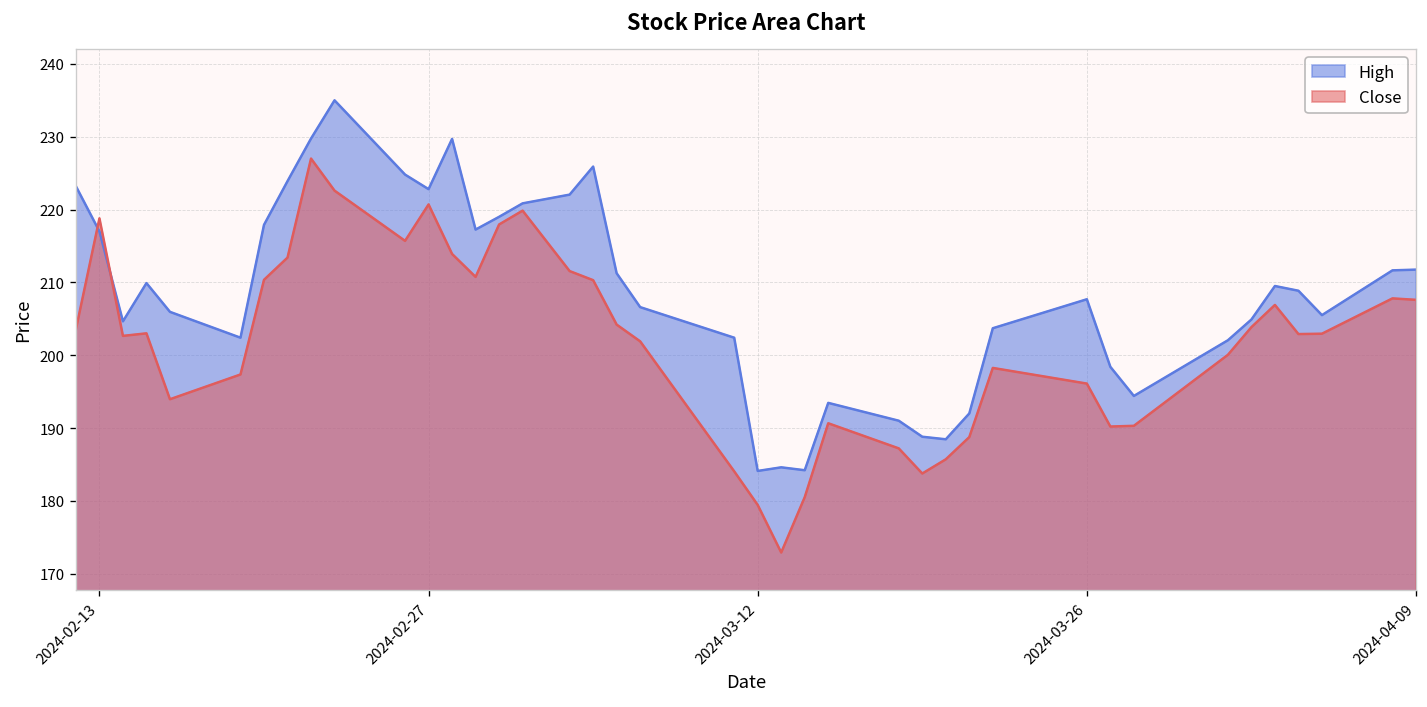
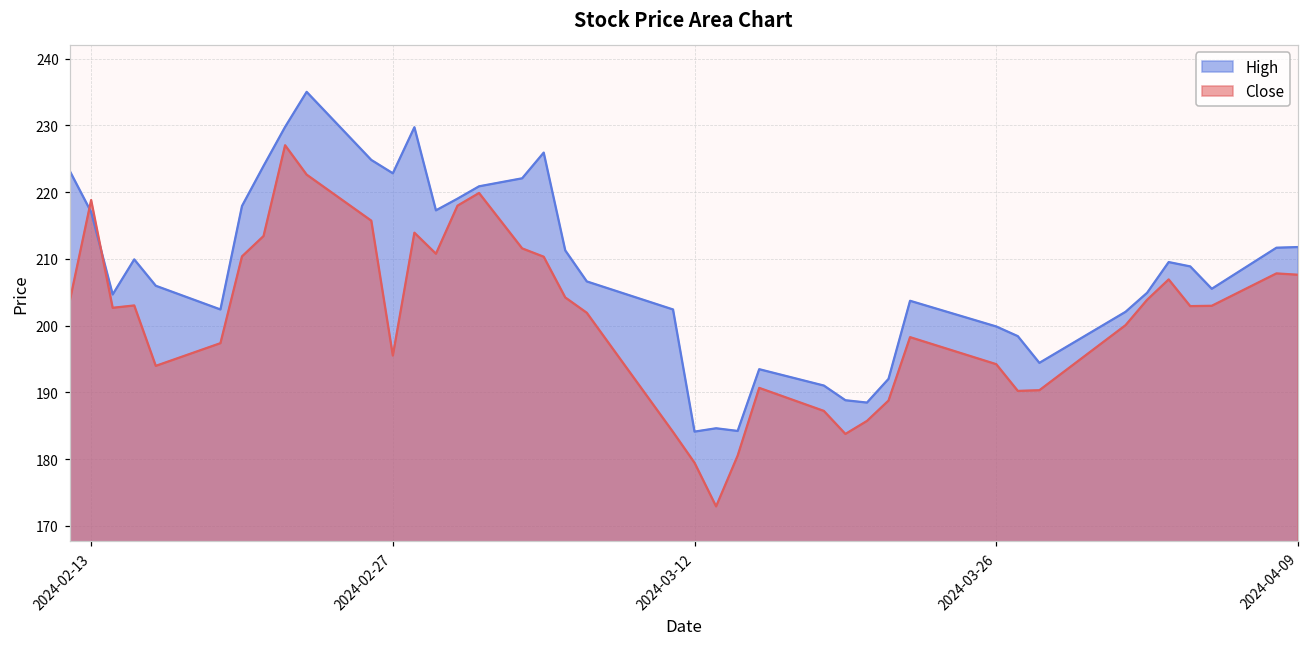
  {
    "High": {
      "2024-02-13": 217,
      "2024-02-27": 223,
      "2024-03-12": 184,
-     "2024-03-26": 208,
+     "2024-03-26": 200,
      "2024-04-09": 212
    },
    "Close": {
      "2024-02-13": 219,
-     "2024-02-27": 221,
+     "2024-02-27": 196,
      "2024-03-12": 179,
-     "2024-03-26": 196,
+     "2024-03-26": 194,
      "2024-04-09": 208
    }
  }
